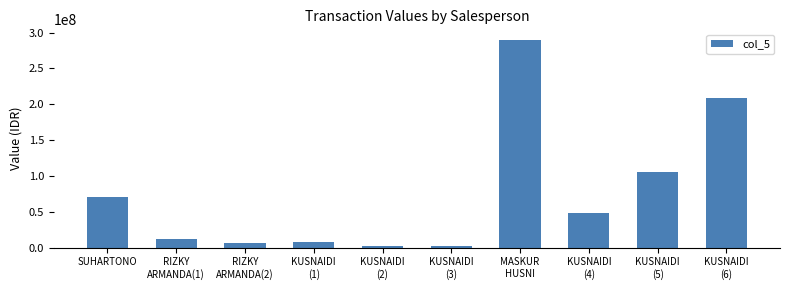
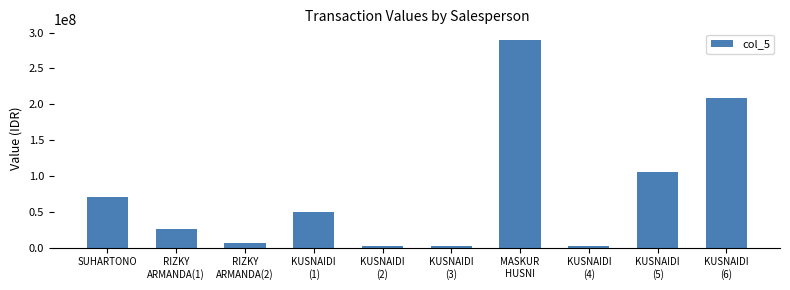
  {
    "SUHARTONO": 70000000,
-   "RIZKY ARMANDA(1)": 10000000,
+   "RIZKY ARMANDA(1)": 30000000,
    "RIZKY ARMANDA(2)": 10000000,
-   "KUSNAIDI (1)": 10000000,
+   "KUSNAIDI (1)": 50000000,
    "MASKUR HUSNI": 290000000,
-   "KUSNAIDI (4)": 50000000,
+   "KUSNAIDI (4)": 0,
    "KUSNAIDI (5)": 110000000,
    "KUSNAIDI (6)": 210000000
  }
